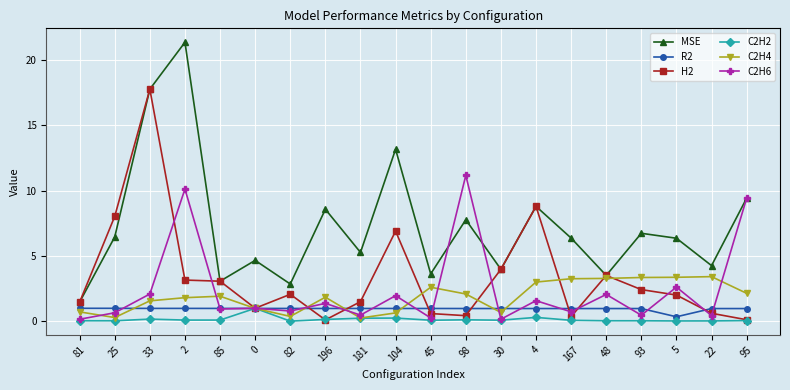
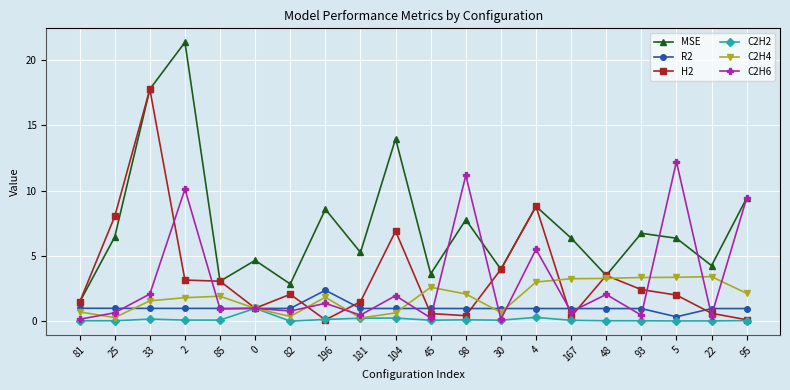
  {
    "MSE": {
      "25": 6.5,
      "2": 21.4,
      "0": 4.7,
      "82": 2.9,
      "196": 8.6,
      "181": 5.3,
-     "104": 13.2,
+     "104": 14.0,
      "45": 3.6,
      "98": 7.8,
      "167": 6.4,
      "93": 6.7,
      "5": 6.4,
      "22": 4.3
    },
    "R2": {
      "81": 1.0,
      "25": 1.0,
      "33": 1.0,
      "2": 1.0,
      "82": 1.0,
-     "196": 1.0,
+     "196": 2.4,
      "181": 1.0,
      "104": 1.0,
      "45": 1.0,
      "98": 1.0,
      "30": 1.0,
      "4": 1.0,
      "167": 1.0,
      "48": 1.0,
      "93": 1.0,
      "5": 0.3,
      "22": 1.0,
      "95": 1.0
    },
    "H2": {
      "25": 8.0,
      "2": 3.2,
      "82": 2.1,
      "181": 1.5,
      "104": 6.9,
      "45": 0.6,
      "98": 0.4,
      "167": 0.4,
      "93": 2.4,
      "5": 2.0
    },
    "C2H2": {
      "25": 0.0,
      "33": 0.2,
      "2": 0.1,
      "85": 0.1,
      "82": 0.0,
      "104": 0.2,
      "98": 0.1,
      "4": 0.3,
      "167": 0.1,
      "48": 0.0,
      "93": 0.0,
      "5": 0.0,
      "22": 0.0
    },
    "C2H4": {
      "81": 0.7,
      "25": 0.3,
      "33": 1.6,
      "2": 1.8,
      "85": 1.9,
      "82": 0.4,
      "196": 1.8,
      "104": 0.6,
      "45": 2.6,
      "98": 2.1,
      "30": 0.7,
      "4": 3.0,
      "167": 3.3,
      "48": 3.3,
      "93": 3.4,
      "5": 3.4,
      "22": 3.4,
      "95": 2.1
    },
    "C2H6": {
      "25": 0.7,
      "33": 2.1,
      "2": 10.1,
      "82": 0.8,
      "196": 1.4,
      "181": 0.5,
      "104": 2.0,
      "98": 11.2,
-     "4": 1.6,
+     "4": 5.5,
      "167": 0.7,
      "48": 2.1,
      "93": 0.5,
-     "5": 2.6
+     "5": 12.2
    }
  }
